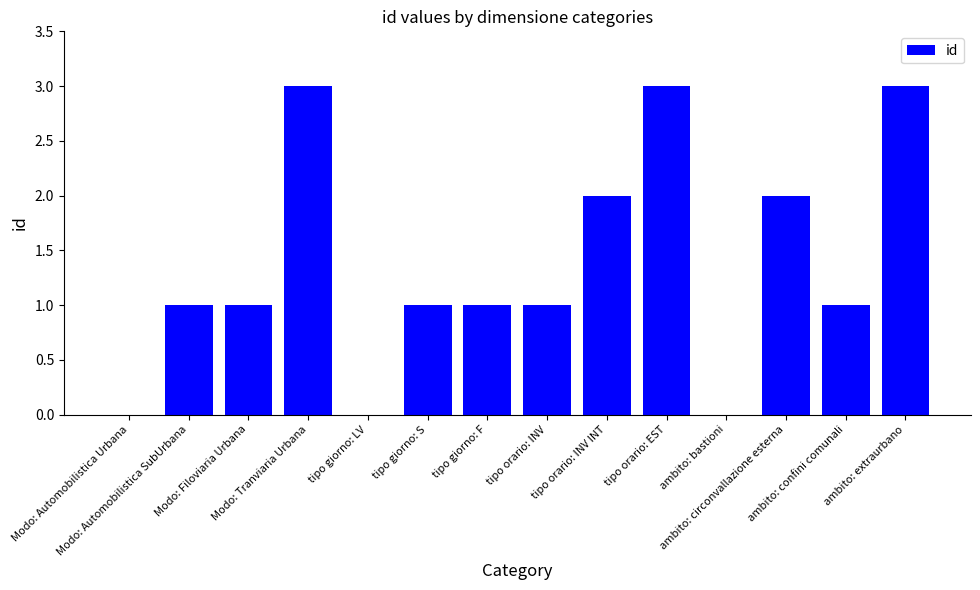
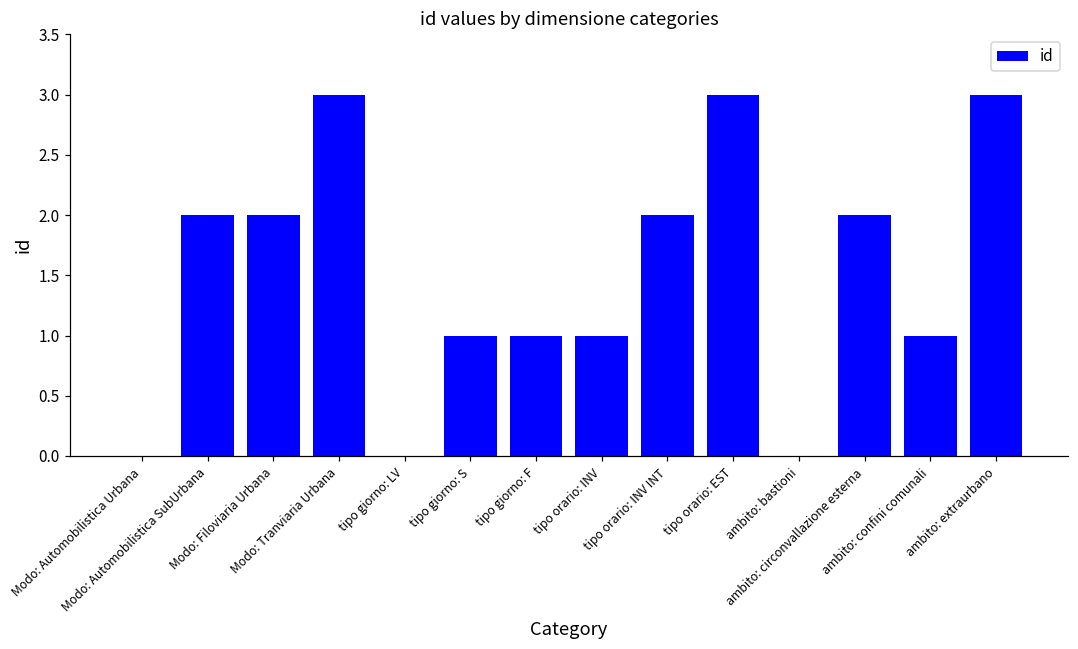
  {
    "Modo: Automobilistica Urbana": 0,
-   "Modo: Automobilistica SubUrbana": 1,
-   "Modo: Filoviaria Urbana": 1,
+   "Modo: Automobilistica SubUrbana": 2,
+   "Modo: Filoviaria Urbana": 2,
    "Modo: Tranviaria Urbana": 3,
    "tipo giorno: LV": 0,
    "tipo giorno: S": 1,
    "tipo giorno: F": 1,
    "tipo orario: INV": 1,
    "tipo orario: INV INT": 2,
    "tipo orario: EST": 3,
    "ambito: bastioni": 0,
    "ambito: circonvallazione esterna": 2,
    "ambito: confini comunali": 1,
    "ambito: extraurbano": 3
  }
